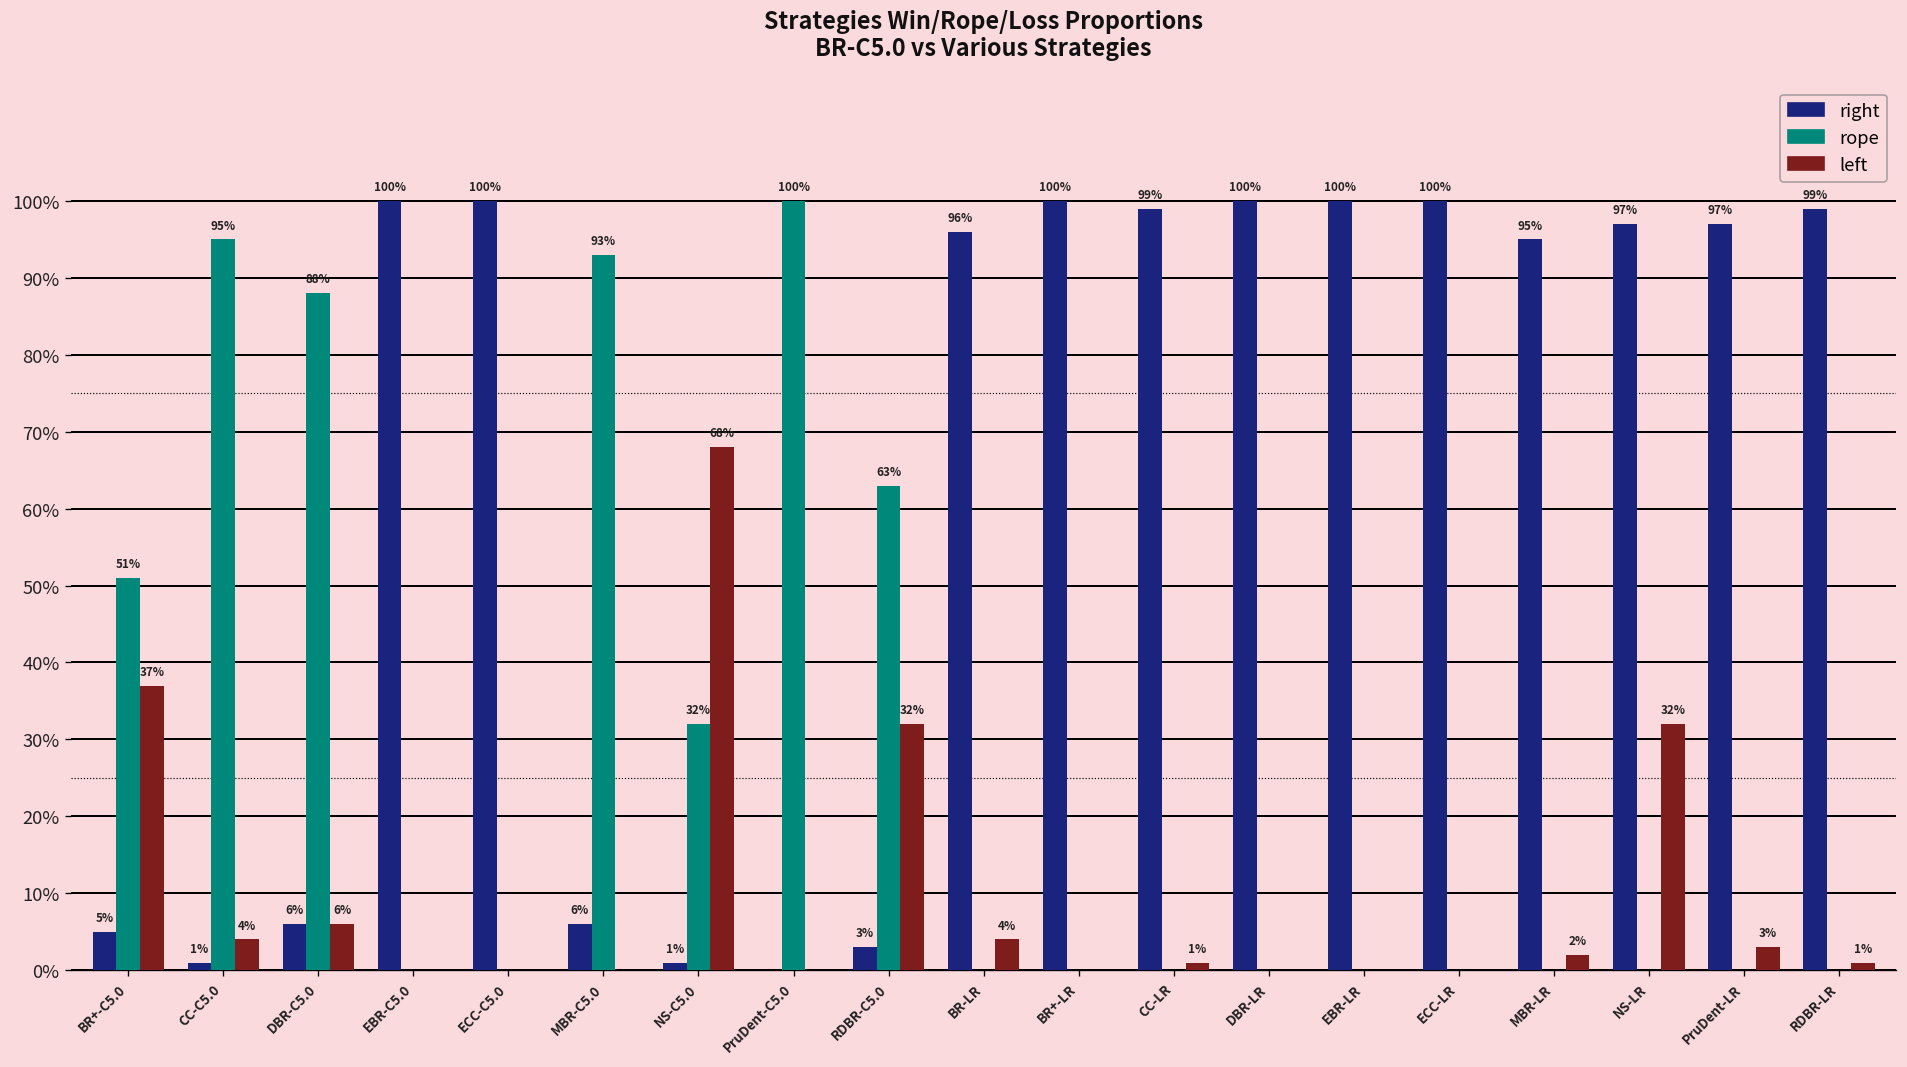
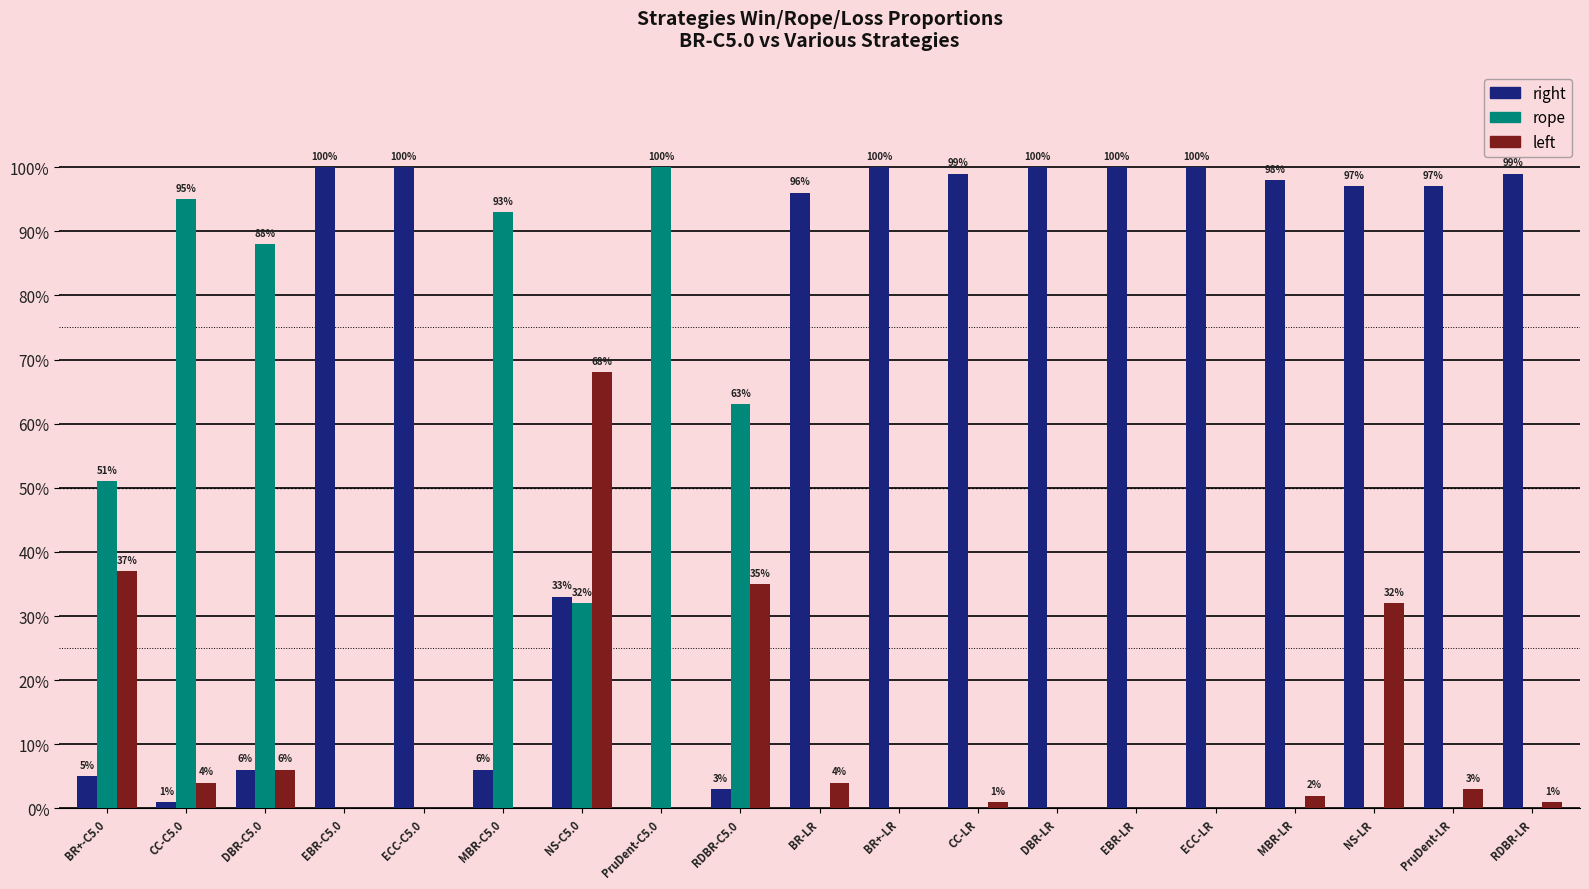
  {
    "right": {
      "BR+-C5.0": "5%",
      "CC-C5.0": "1%",
      "DBR-C5.0": "6%",
      "EBR-C5.0": "100%",
      "ECC-C5.0": "100%",
      "MBR-C5.0": "6%",
-     "NS-C5.0": "1%",
+     "NS-C5.0": "33%",
      "RDBR-C5.0": "3%",
      "BR-LR": "96%",
      "BR+-LR": "100%",
      "CC-LR": "99%",
      "DBR-LR": "100%",
      "EBR-LR": "100%",
      "ECC-LR": "100%",
-     "MBR-LR": "95%",
+     "MBR-LR": "98%",
      "NS-LR": "97%",
      "PruDent-LR": "97%",
      "RDBR-LR": "99%"
    },
    "rope": {
      "BR+-C5.0": "51%",
      "CC-C5.0": "95%",
      "DBR-C5.0": "88%",
      "MBR-C5.0": "93%",
      "NS-C5.0": "32%",
      "PruDent-C5.0": "100%",
      "RDBR-C5.0": "63%"
    },
    "left": {
      "BR+-C5.0": "37%",
      "CC-C5.0": "4%",
      "DBR-C5.0": "6%",
      "NS-C5.0": "68%",
-     "RDBR-C5.0": "32%",
+     "RDBR-C5.0": "35%",
      "BR-LR": "4%",
      "CC-LR": "1%",
      "MBR-LR": "2%",
      "NS-LR": "32%",
      "PruDent-LR": "3%",
      "RDBR-LR": "1%"
    }
  }
